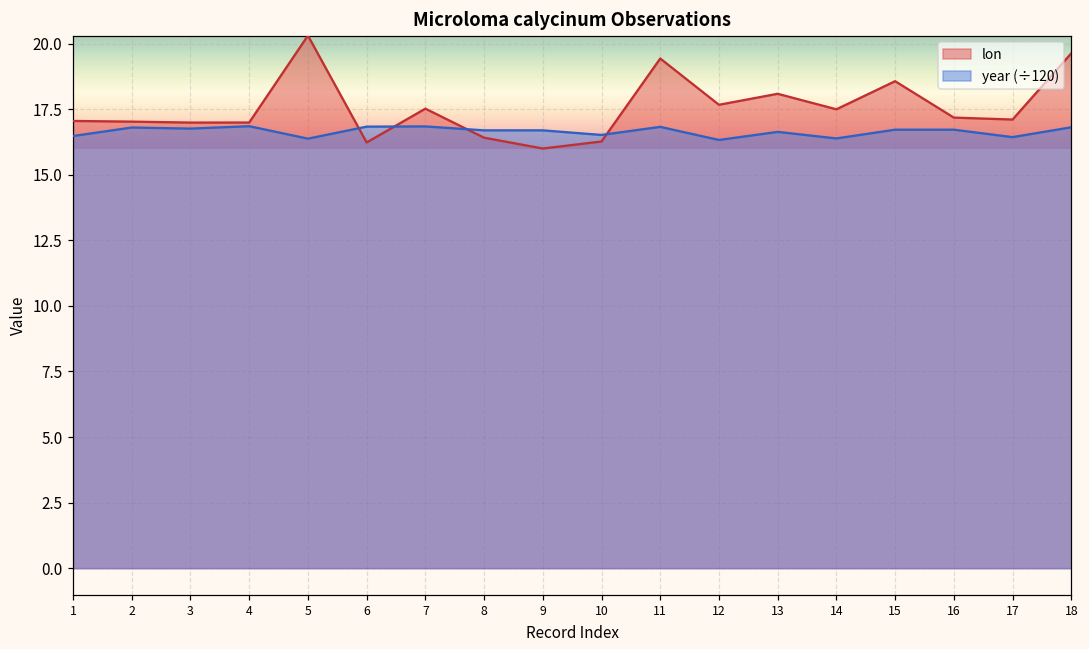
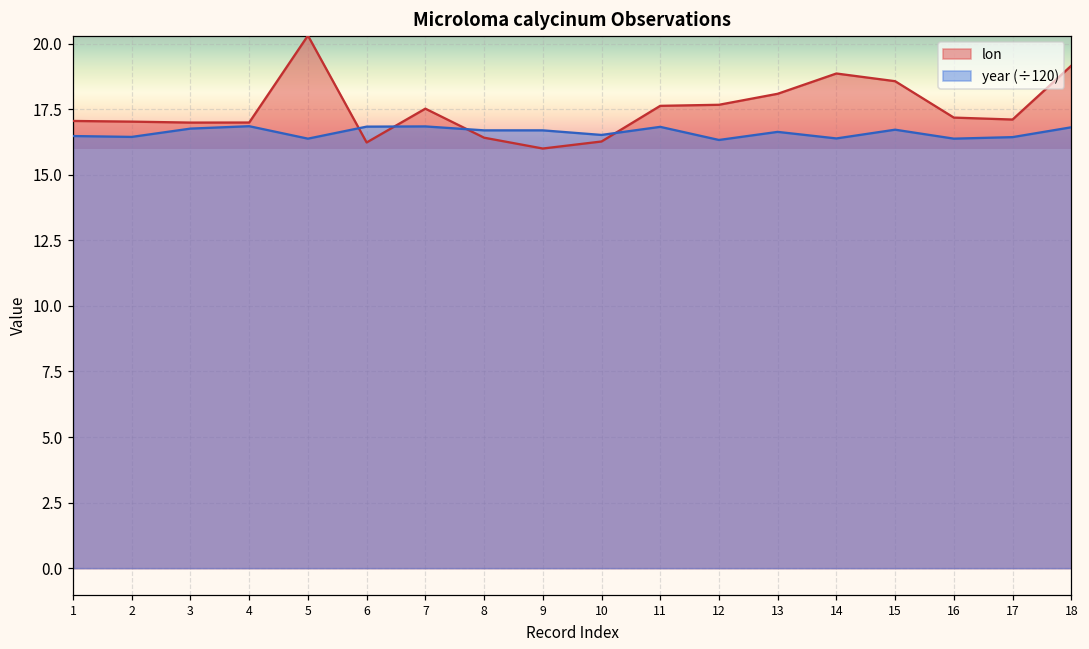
  {
    "lon": {
      "1": 17.1,
      "2": 17.0,
      "3": 17.0,
      "4": 17.0,
      "5": 20.3,
      "6": 16.2,
      "7": 17.5,
      "8": 16.4,
      "9": 16.0,
      "10": 16.3,
-     "11": 19.4,
+     "11": 17.6,
      "12": 17.7,
      "13": 18.1,
-     "14": 17.5,
+     "14": 18.9,
      "15": 18.6,
      "16": 17.2,
      "17": 17.1,
-     "18": 19.6
+     "18": 19.2
    },
    "year (÷120)": {
      "1": 16.5,
-     "2": 16.8,
+     "2": 16.4,
      "3": 16.8,
      "4": 16.9,
      "5": 16.4,
      "6": 16.8,
      "7": 16.8,
      "8": 16.7,
      "9": 16.7,
      "10": 16.5,
      "11": 16.8,
      "12": 16.3,
      "13": 16.6,
      "14": 16.4,
      "15": 16.7,
-     "16": 16.7,
+     "16": 16.4,
      "17": 16.4,
      "18": 16.8
    }
  }
